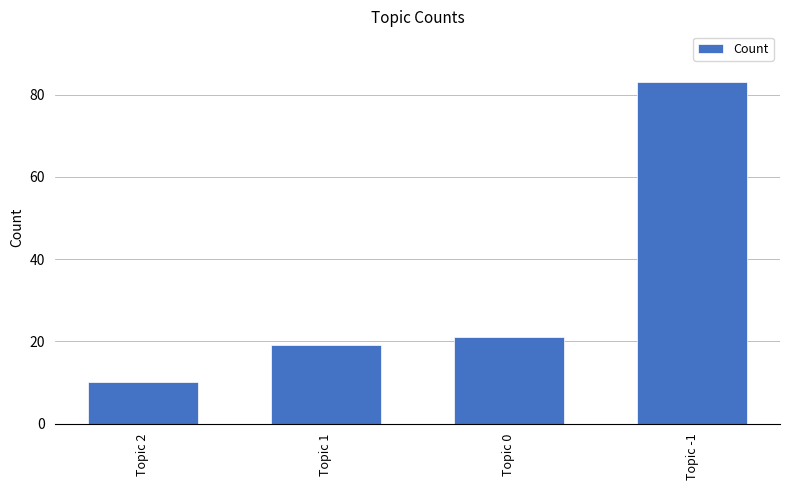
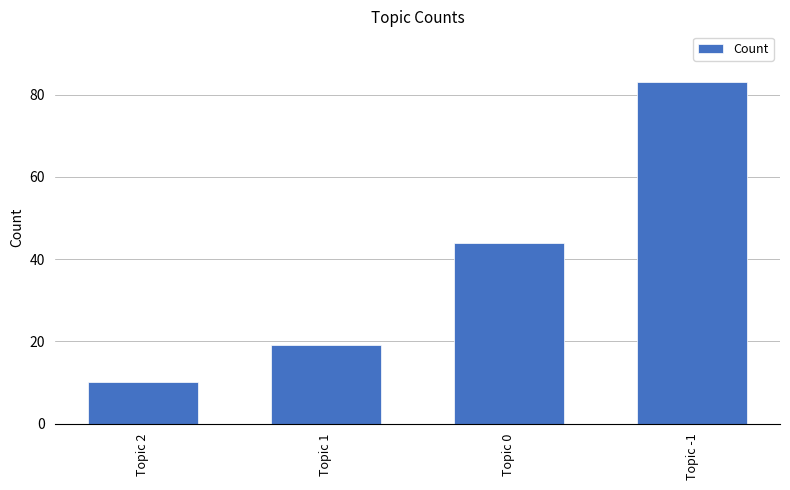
  {
    "Topic 2": 10,
    "Topic 1": 19,
-   "Topic 0": 21,
+   "Topic 0": 44,
    "Topic -1": 83
  }
